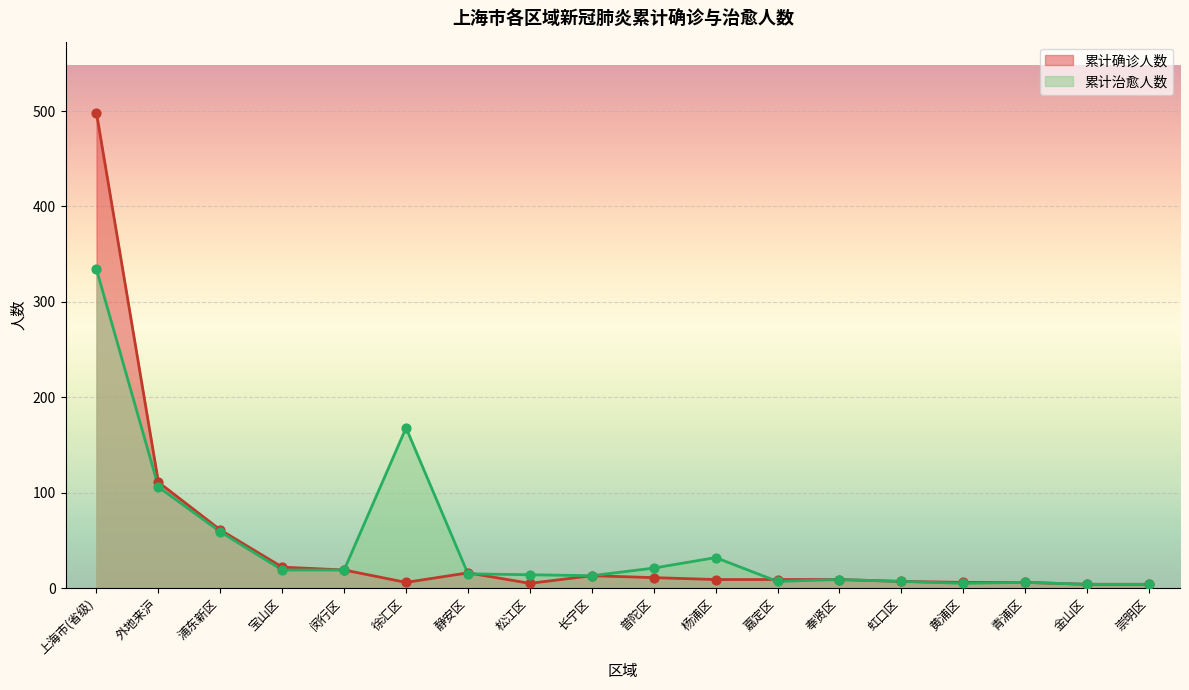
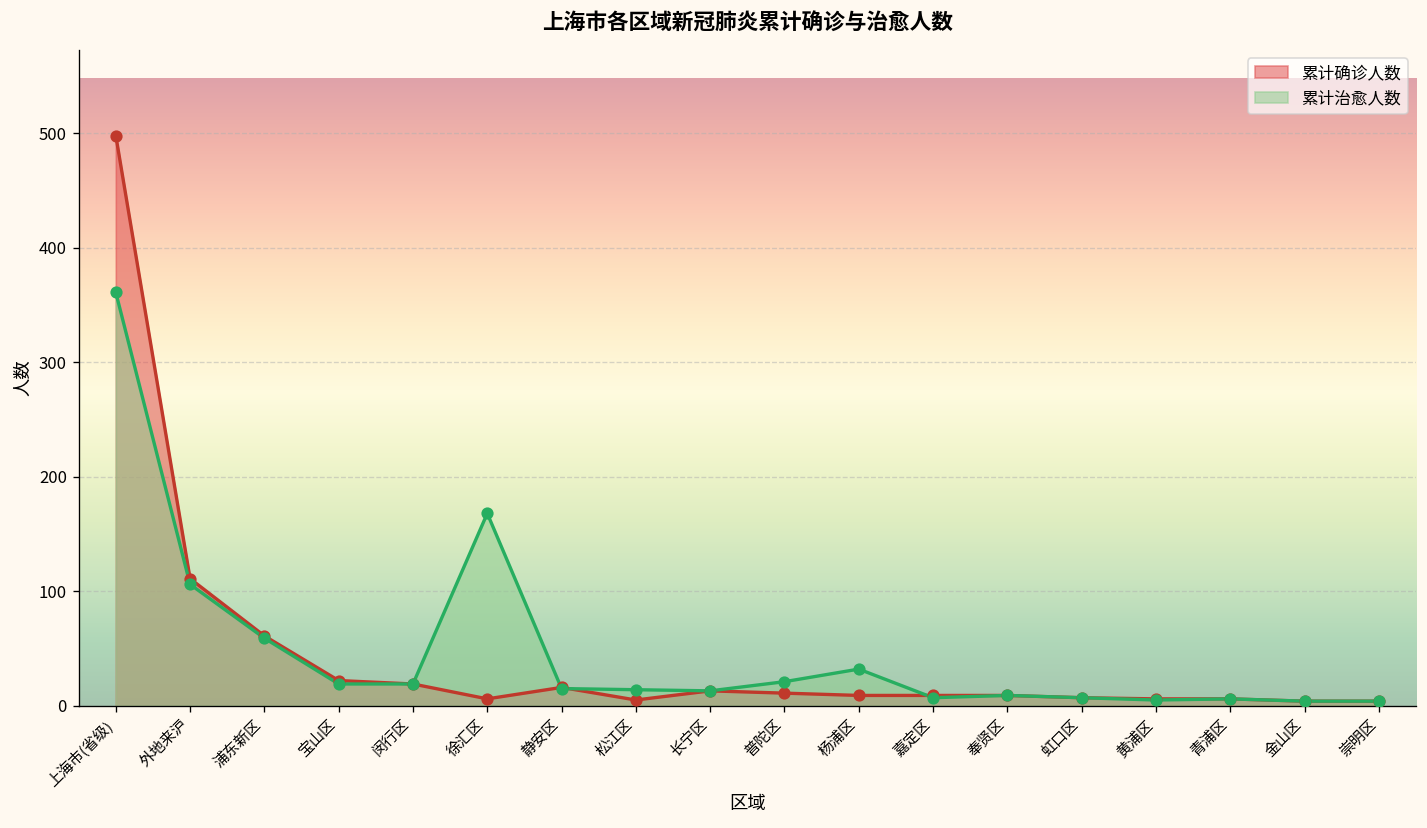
  {
    "累计确诊人数": {
      "上海市(省级)": 500,
      "外地来沪": 110,
      "宝山区": 20,
      "徐汇区": 10,
      "松江区": 10,
      "普陀区": 10,
      "杨浦区": 10
    },
    "累计治愈人数": {
-     "上海市(省级)": 330,
+     "上海市(省级)": 360,
      "外地来沪": 110,
      "宝山区": 20,
      "徐汇区": 170,
      "松江区": 10,
      "普陀区": 20,
      "杨浦区": 30
    }
  }
